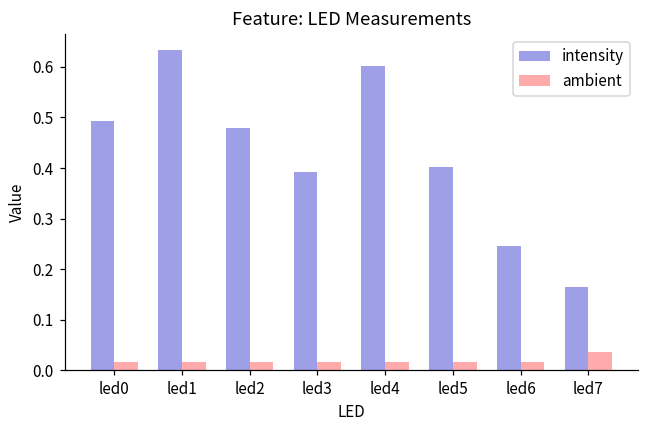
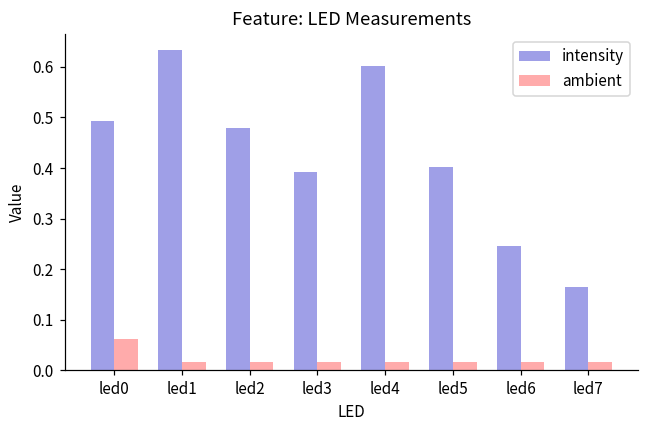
  {
    "intensity": {
      "led0": 0.49,
      "led1": 0.63,
      "led2": 0.48,
      "led3": 0.39,
      "led4": 0.60,
      "led5": 0.40,
      "led6": 0.25,
      "led7": 0.16
    },
    "ambient": {
-     "led0": 0.02,
+     "led0": 0.06,
      "led1": 0.02,
      "led2": 0.02,
      "led3": 0.02,
      "led4": 0.02,
      "led5": 0.02,
      "led6": 0.02,
-     "led7": 0.04
+     "led7": 0.02
    }
  }
